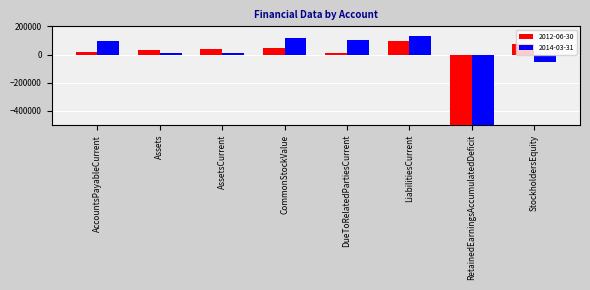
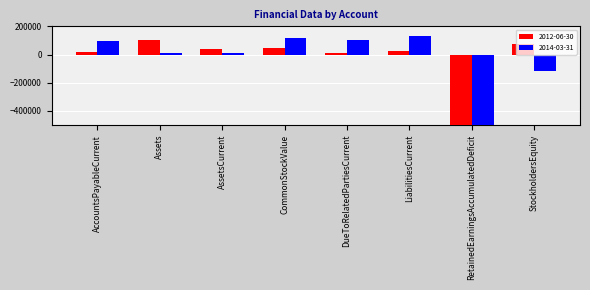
  {
    "2012-06-30": {
-     "Assets": 30000,
+     "Assets": 100000,
      "AssetsCurrent": 40000,
      "CommonStockValue": 50000,
-     "LiabilitiesCurrent": 90000
+     "LiabilitiesCurrent": 30000
    },
    "2014-03-31": {
      "AccountsPayableCurrent": 100000,
      "CommonStockValue": 120000,
      "DueToRelatedPartiesCurrent": 100000,
      "LiabilitiesCurrent": 130000,
-     "StockholdersEquity": -50000
+     "StockholdersEquity": -120000
    }
  }
